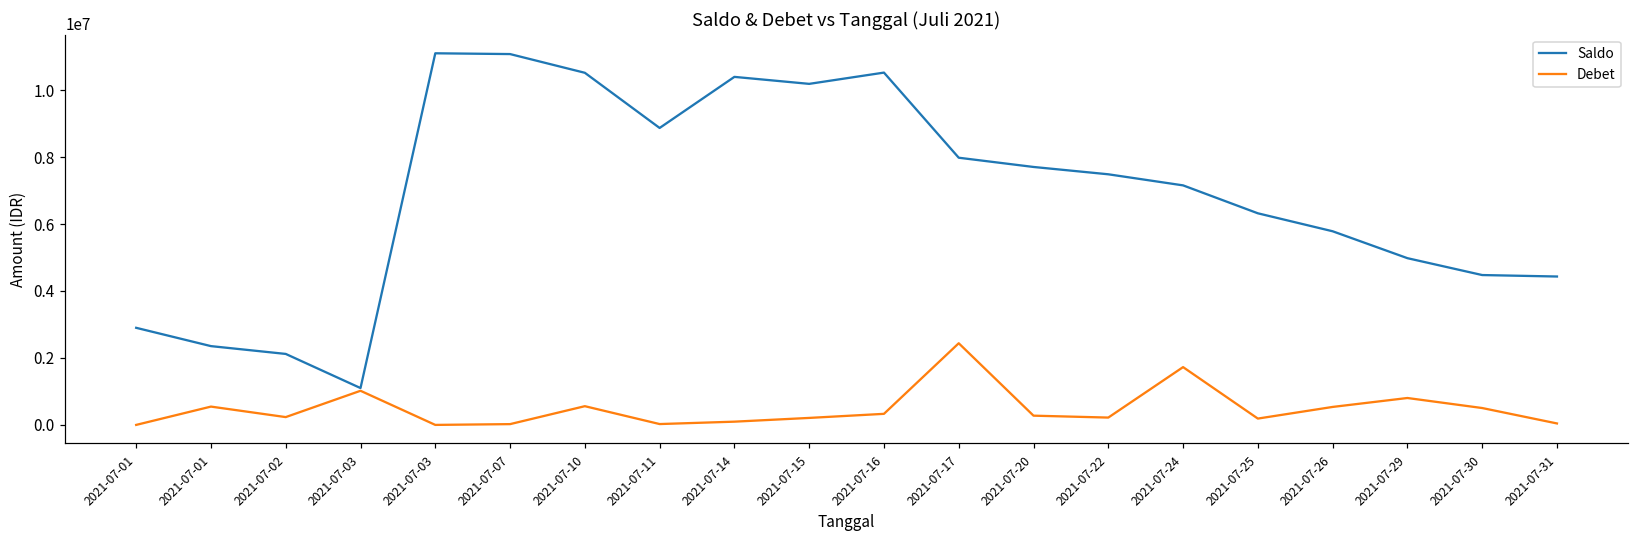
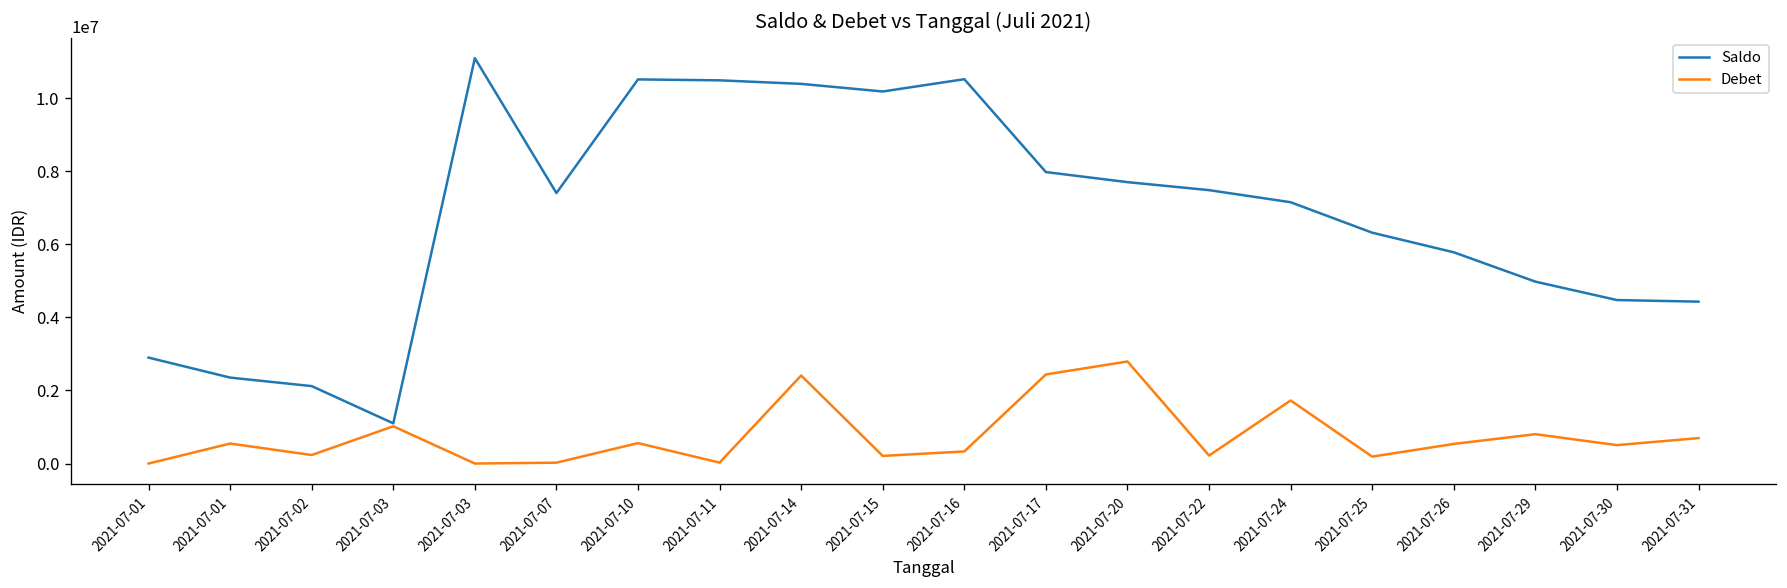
  {
    "Saldo": {
      "2021-07-02": 2100000,
-     "2021-07-07": 11100000,
+     "2021-07-07": 7400000,
      "2021-07-10": 10500000,
-     "2021-07-11": 8900000,
+     "2021-07-11": 10500000,
      "2021-07-14": 10400000,
      "2021-07-15": 10200000,
      "2021-07-16": 10500000,
      "2021-07-17": 8000000,
      "2021-07-20": 7700000,
      "2021-07-22": 7500000,
      "2021-07-24": 7200000,
      "2021-07-25": 6300000,
      "2021-07-26": 5800000,
      "2021-07-29": 5000000,
      "2021-07-30": 4500000,
      "2021-07-31": 4400000
    },
    "Debet": {
      "2021-07-02": 200000,
      "2021-07-07": 0,
      "2021-07-10": 600000,
      "2021-07-11": 0,
-     "2021-07-14": 100000,
+     "2021-07-14": 2400000,
      "2021-07-15": 200000,
      "2021-07-16": 300000,
      "2021-07-17": 2400000,
-     "2021-07-20": 300000,
+     "2021-07-20": 2800000,
      "2021-07-22": 200000,
      "2021-07-24": 1700000,
      "2021-07-25": 200000,
      "2021-07-26": 500000,
      "2021-07-29": 800000,
      "2021-07-30": 500000,
-     "2021-07-31": 0
+     "2021-07-31": 700000
    }
  }
